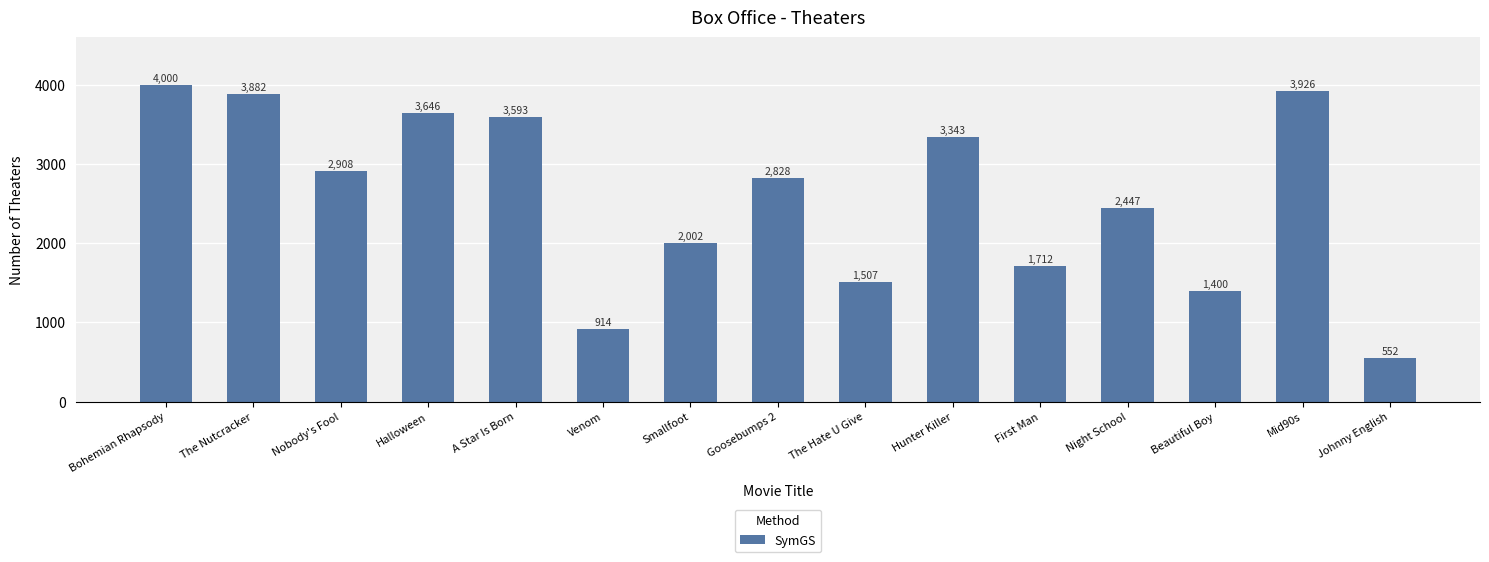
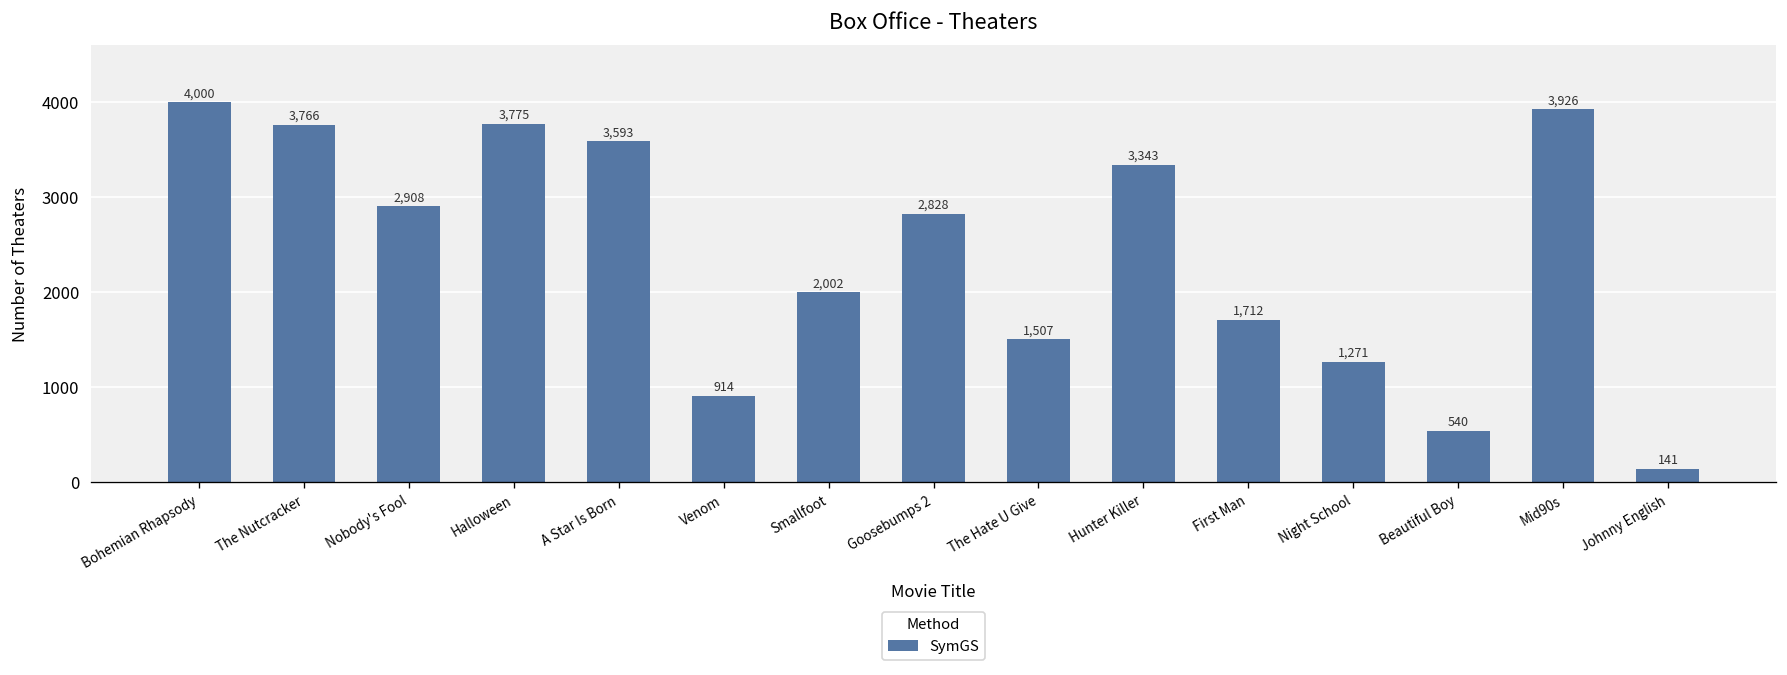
  {
    "Bohemian Rhapsody": "4,000",
-   "The Nutcracker": "3,882",
+   "The Nutcracker": "3,766",
    "Nobody's Fool": "2,908",
-   "Halloween": "3,646",
+   "Halloween": "3,775",
    "A Star Is Born": "3,593",
    "Venom": "914",
    "Smallfoot": "2,002",
    "Goosebumps 2": "2,828",
    "The Hate U Give": "1,507",
    "Hunter Killer": "3,343",
    "First Man": "1,712",
-   "Night School": "2,447",
-   "Beautiful Boy": "1,400",
+   "Night School": "1,271",
+   "Beautiful Boy": "540",
    "Mid90s": "3,926",
-   "Johnny English": "552"
+   "Johnny English": "141"
  }
